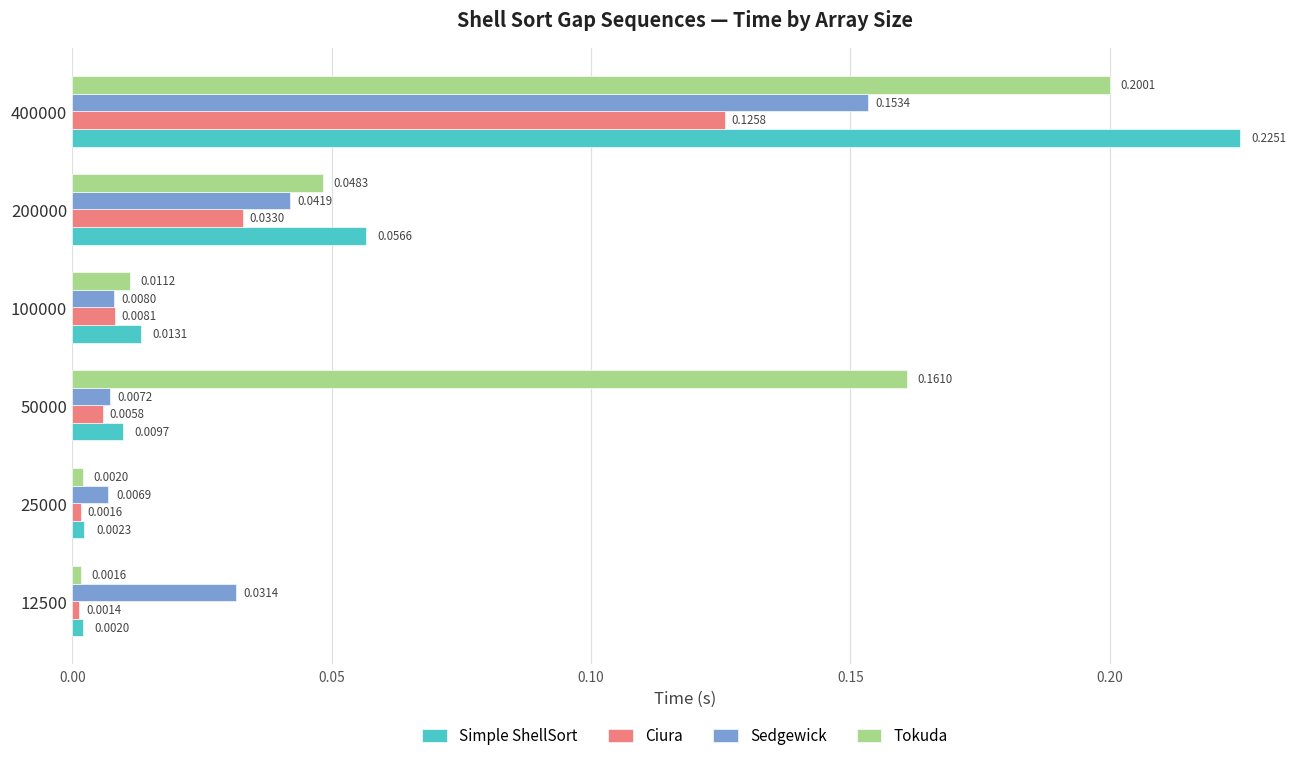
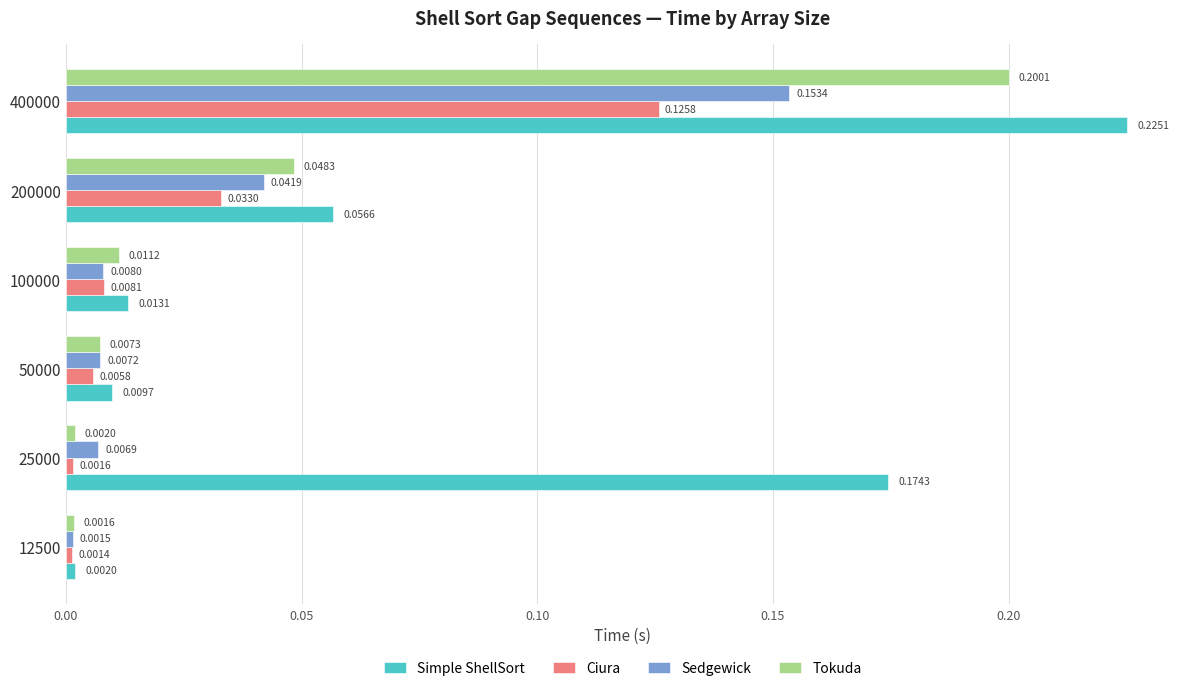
  {
    "Simple ShellSort": {
      "400000": 0.2251,
      "200000": 0.0566,
      "100000": 0.0131,
      "50000": 0.0097,
-     "25000": 0.0023,
+     "25000": 0.1743,
      "12500": 0.0020
    },
    "Ciura": {
      "400000": 0.1258,
      "200000": 0.0330,
      "100000": 0.0081,
      "50000": 0.0058,
      "25000": 0.0016,
      "12500": 0.0014
    },
    "Sedgewick": {
      "400000": 0.1534,
      "200000": 0.0419,
      "100000": 0.0080,
      "50000": 0.0072,
      "25000": 0.0069,
-     "12500": 0.0314
+     "12500": 0.0015
    },
    "Tokuda": {
      "400000": 0.2001,
      "200000": 0.0483,
      "100000": 0.0112,
-     "50000": 0.1610,
+     "50000": 0.0073,
      "25000": 0.0020,
      "12500": 0.0016
    }
  }
